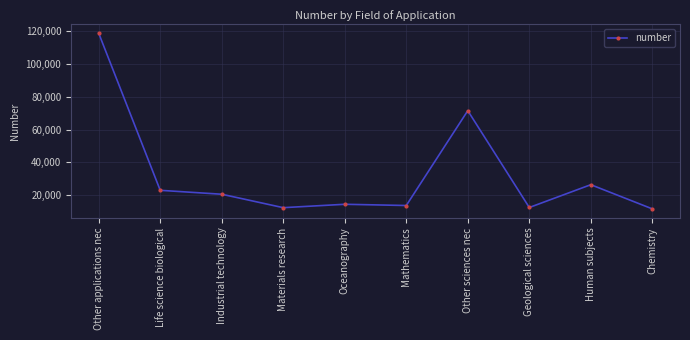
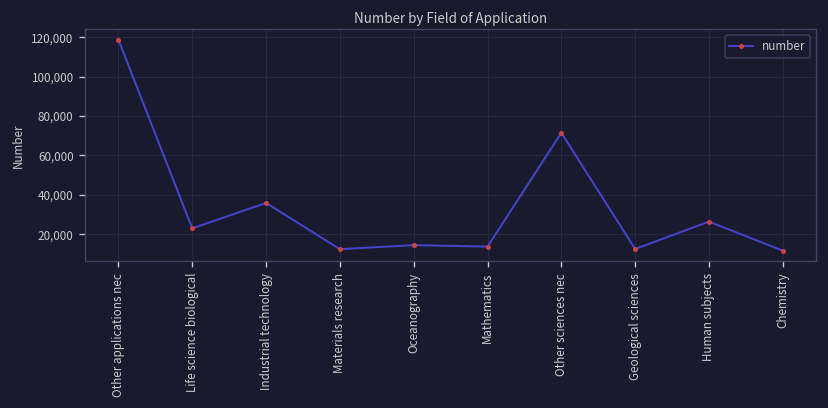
  {
    "Other applications nec": "119,000",
    "Life science biological": "23,000",
-   "Industrial technology": "21,000",
+   "Industrial technology": "36,000",
    "Materials research": "12,000",
    "Oceanography": "14,000",
    "Mathematics": "14,000",
    "Other sciences nec": "72,000",
    "Geological sciences": "12,000",
    "Human subjects": "26,000",
    "Chemistry": "12,000"
  }
